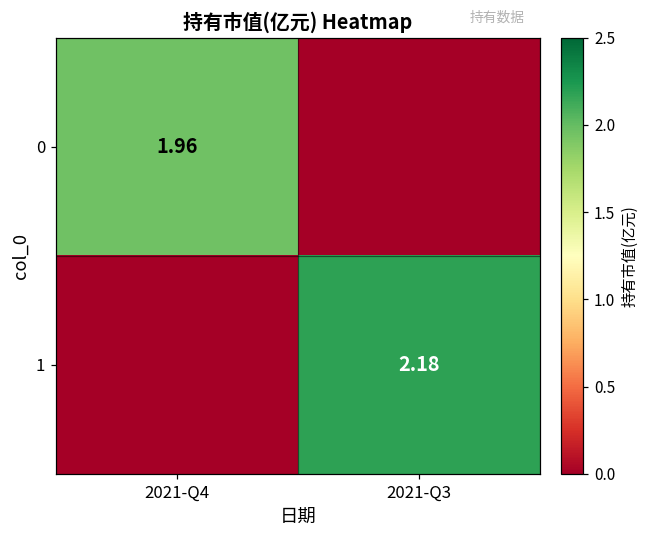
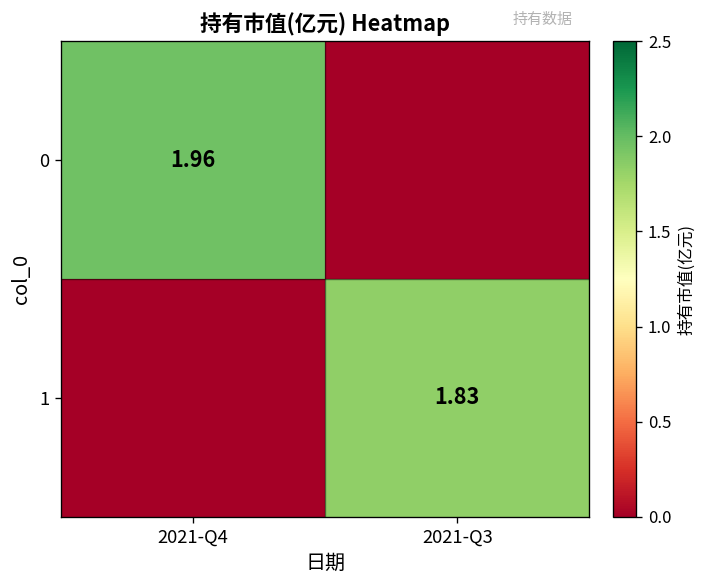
  {
    "0": {
      "2021-Q4": 1.96
    },
    "1": {
-     "2021-Q3": 2.18
+     "2021-Q3": 1.83
    }
  }
